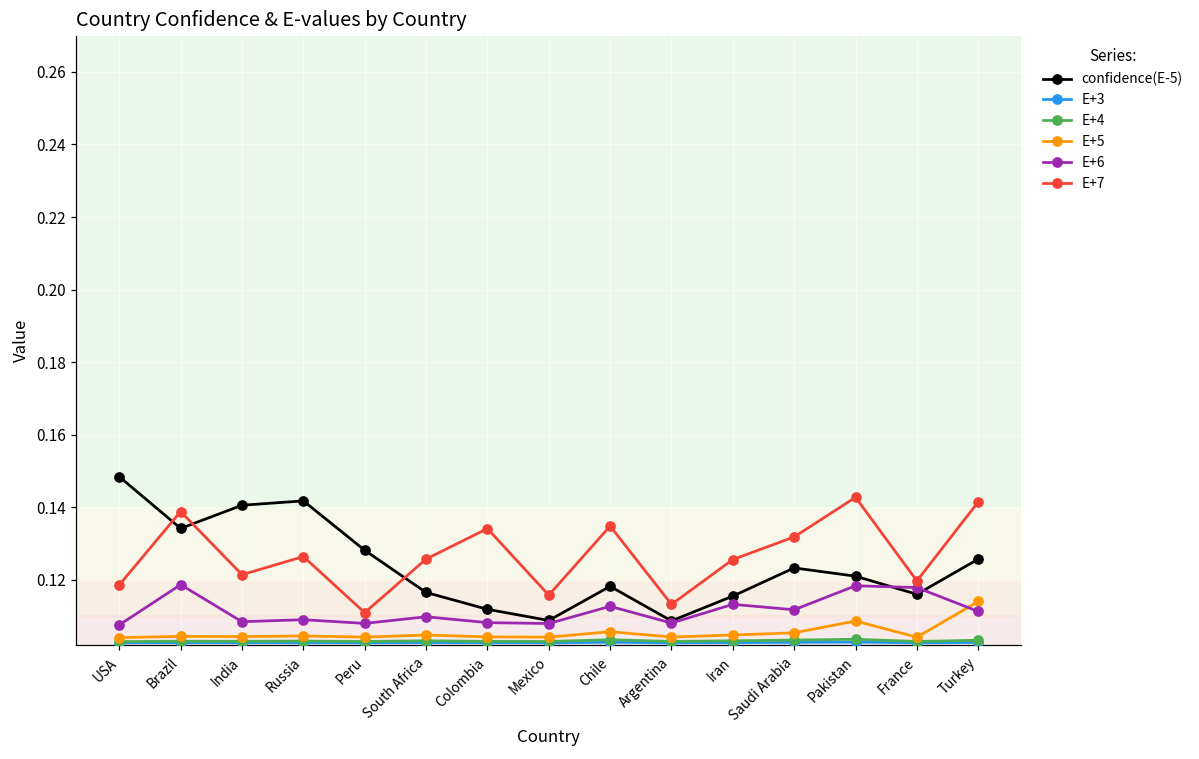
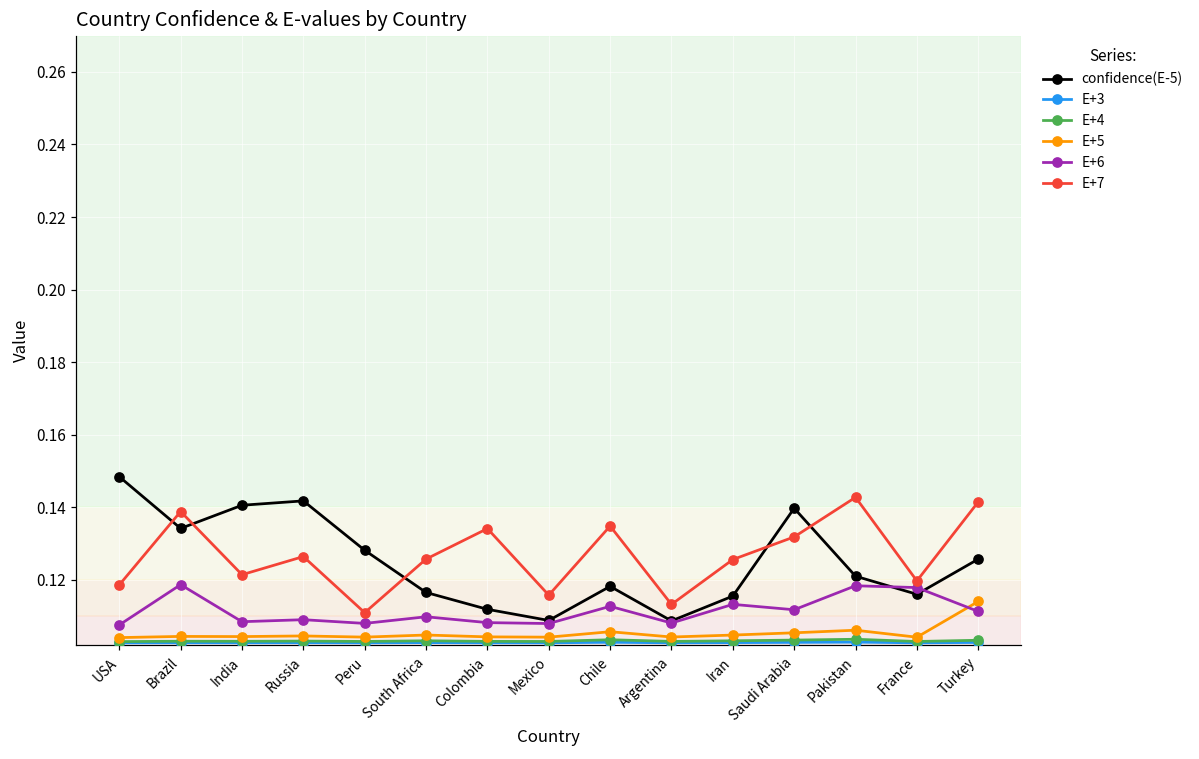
  {
    "confidence(E-5)": {
      "USA": 0.148,
      "Brazil": 0.134,
      "India": 0.141,
      "Russia": 0.142,
      "Peru": 0.128,
      "South Africa": 0.117,
      "Colombia": 0.112,
      "Mexico": 0.109,
      "Chile": 0.118,
      "Iran": 0.116,
-     "Saudi Arabia": 0.123,
+     "Saudi Arabia": 0.140,
      "Pakistan": 0.121,
      "France": 0.116,
      "Turkey": 0.126
    },
    "E+3": {
      "Pakistan": 0.103
    },
    "E+4": {
      "Pakistan": 0.104
    },
    "E+5": {
      "USA": 0.104,
      "Brazil": 0.104,
      "India": 0.104,
      "Russia": 0.105,
      "Peru": 0.104,
      "South Africa": 0.105,
      "Colombia": 0.104,
      "Mexico": 0.104,
      "Chile": 0.106,
      "Argentina": 0.104,
      "Iran": 0.105,
      "Saudi Arabia": 0.105,
-     "Pakistan": 0.109,
+     "Pakistan": 0.106,
      "France": 0.104,
      "Turkey": 0.114
    },
    "E+6": {
      "USA": 0.108,
      "Brazil": 0.119,
      "India": 0.108,
      "Russia": 0.109,
      "Peru": 0.108,
      "South Africa": 0.110,
      "Colombia": 0.108,
      "Mexico": 0.108,
      "Chile": 0.113,
      "Iran": 0.113,
      "Saudi Arabia": 0.112,
      "Pakistan": 0.118,
      "France": 0.118,
      "Turkey": 0.111
    },
    "E+7": {
      "USA": 0.119,
      "Brazil": 0.139,
      "India": 0.121,
      "Russia": 0.126,
      "Peru": 0.111,
      "South Africa": 0.126,
      "Colombia": 0.134,
      "Mexico": 0.116,
      "Chile": 0.135,
      "Argentina": 0.113,
      "Iran": 0.126,
      "Saudi Arabia": 0.132,
      "Pakistan": 0.143,
      "France": 0.120,
      "Turkey": 0.141
    }
  }
